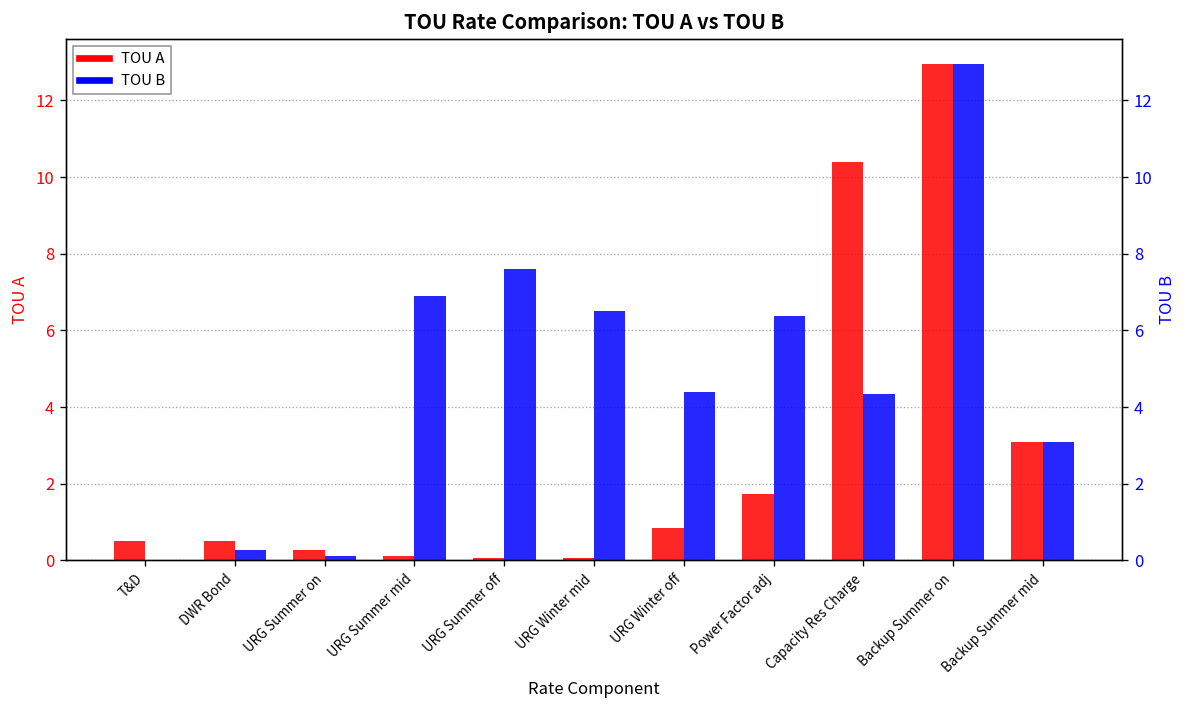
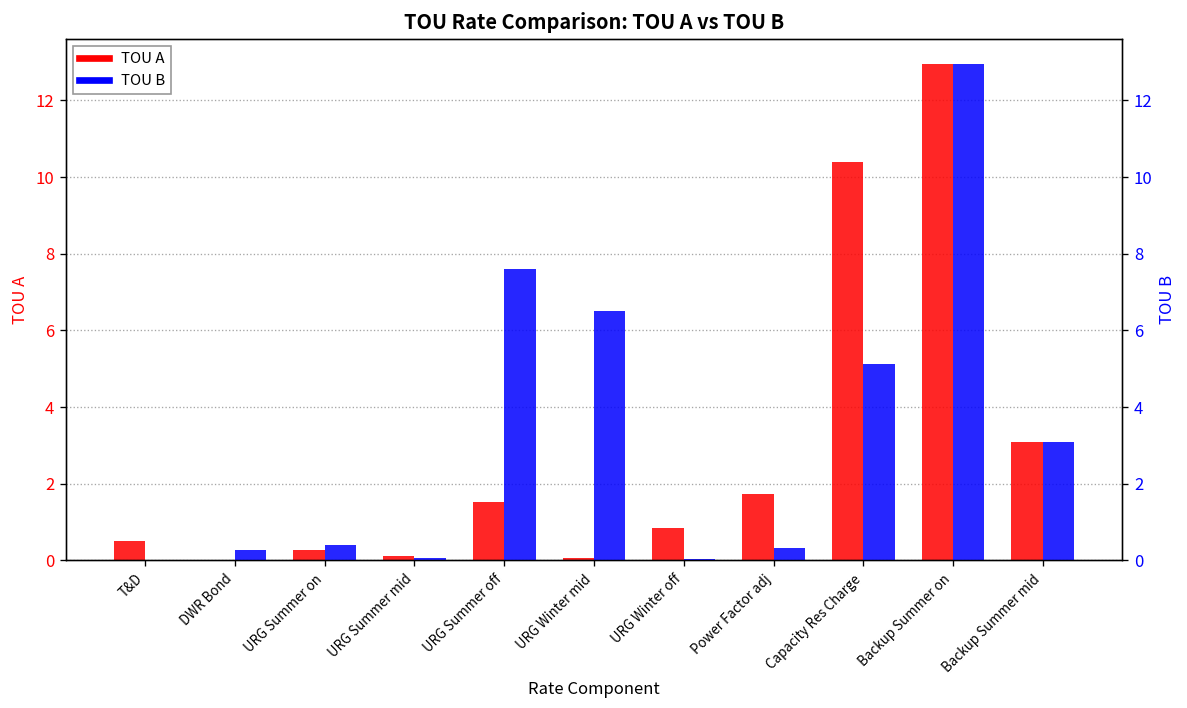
  {
    "TOU A": {
      "T&D": 0.5,
-     "DWR Bond": 0.5,
+     "DWR Bond": 0.0,
      "URG Summer on": 0.3,
      "URG Summer mid": 0.1,
-     "URG Summer off": 0.1,
+     "URG Summer off": 1.5,
      "URG Winter off": 0.9,
      "Power Factor adj": 1.7,
      "Capacity Res Charge": 10.4,
      "Backup Summer on": 13.0,
      "Backup Summer mid": 3.1
    },
    "TOU B": {
      "DWR Bond": 0.3,
-     "URG Summer on": 0.1,
-     "URG Summer mid": 6.9,
+     "URG Summer on": 0.4,
+     "URG Summer mid": 0.1,
      "URG Summer off": 7.6,
      "URG Winter mid": 6.5,
-     "URG Winter off": 4.4,
-     "Power Factor adj": 6.4,
-     "Capacity Res Charge": 4.3,
+     "URG Winter off": 0.0,
+     "Power Factor adj": 0.3,
+     "Capacity Res Charge": 5.1,
      "Backup Summer on": 13.0,
      "Backup Summer mid": 3.1
    }
  }
